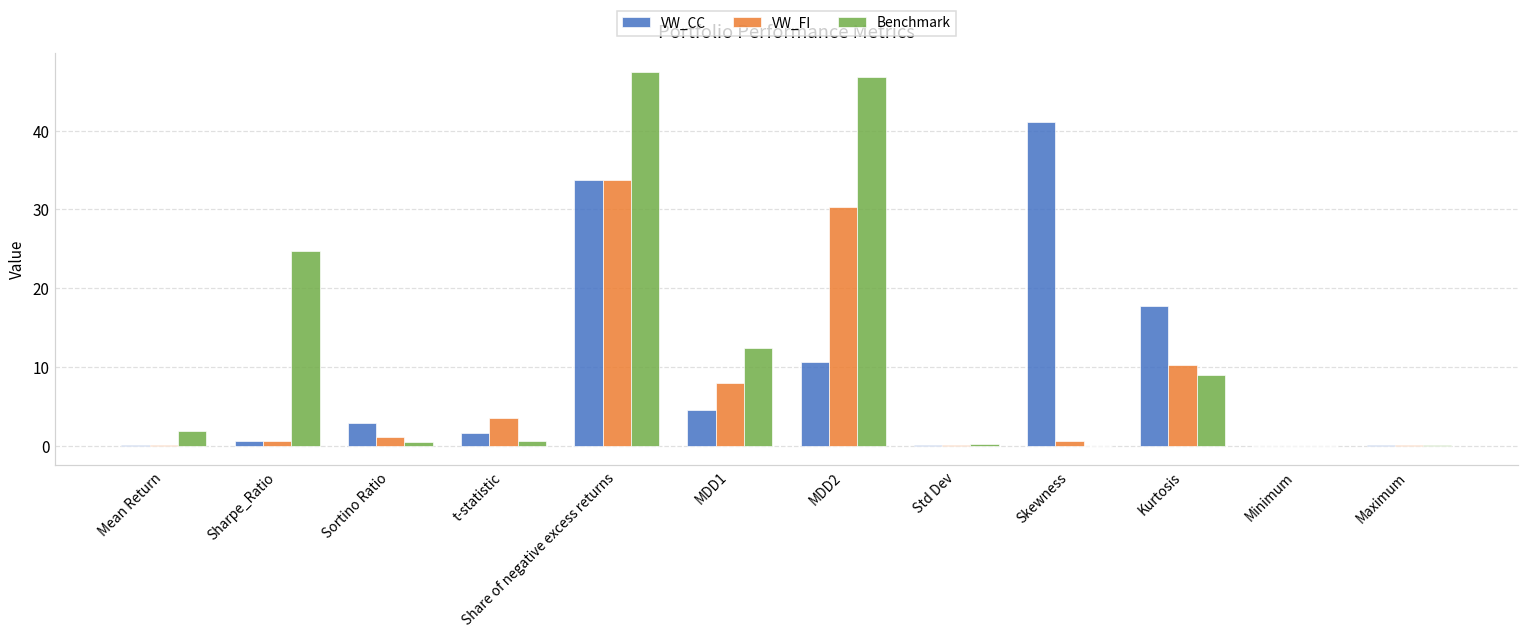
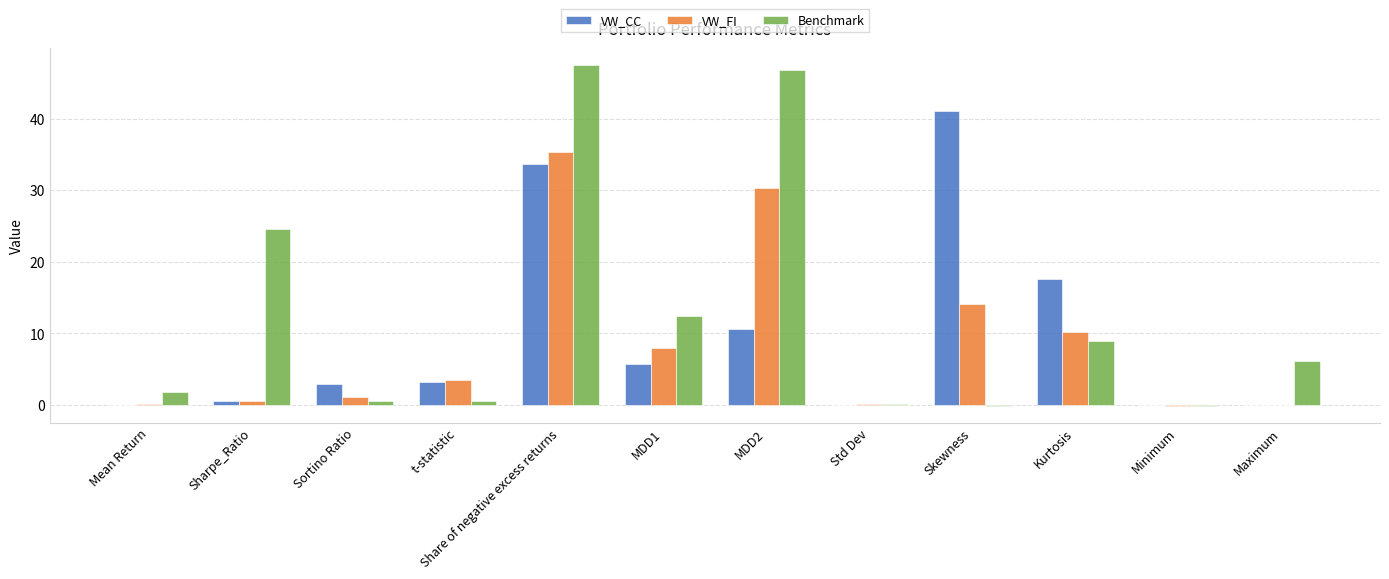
  {
    "VW_CC": {
      "Sharpe_Ratio": 1,
      "Sortino Ratio": 3,
-     "t-statistic": 2,
+     "t-statistic": 3,
      "Share of negative excess returns": 34,
-     "MDD1": 4,
+     "MDD1": 6,
      "MDD2": 11,
      "Skewness": 41,
      "Kurtosis": 18
    },
    "VW_FI": {
      "Sharpe_Ratio": 1,
      "Sortino Ratio": 1,
      "t-statistic": 3,
-     "Share of negative excess returns": 34,
+     "Share of negative excess returns": 35,
      "MDD1": 8,
      "MDD2": 30,
-     "Skewness": 1,
+     "Skewness": 14,
      "Kurtosis": 10
    },
    "Benchmark": {
      "Mean Return": 2,
      "Sharpe_Ratio": 25,
      "Sortino Ratio": 1,
      "t-statistic": 1,
      "Share of negative excess returns": 47,
      "MDD1": 12,
      "MDD2": 47,
      "Kurtosis": 9,
-     "Maximum": 0
+     "Maximum": 6
    }
  }
